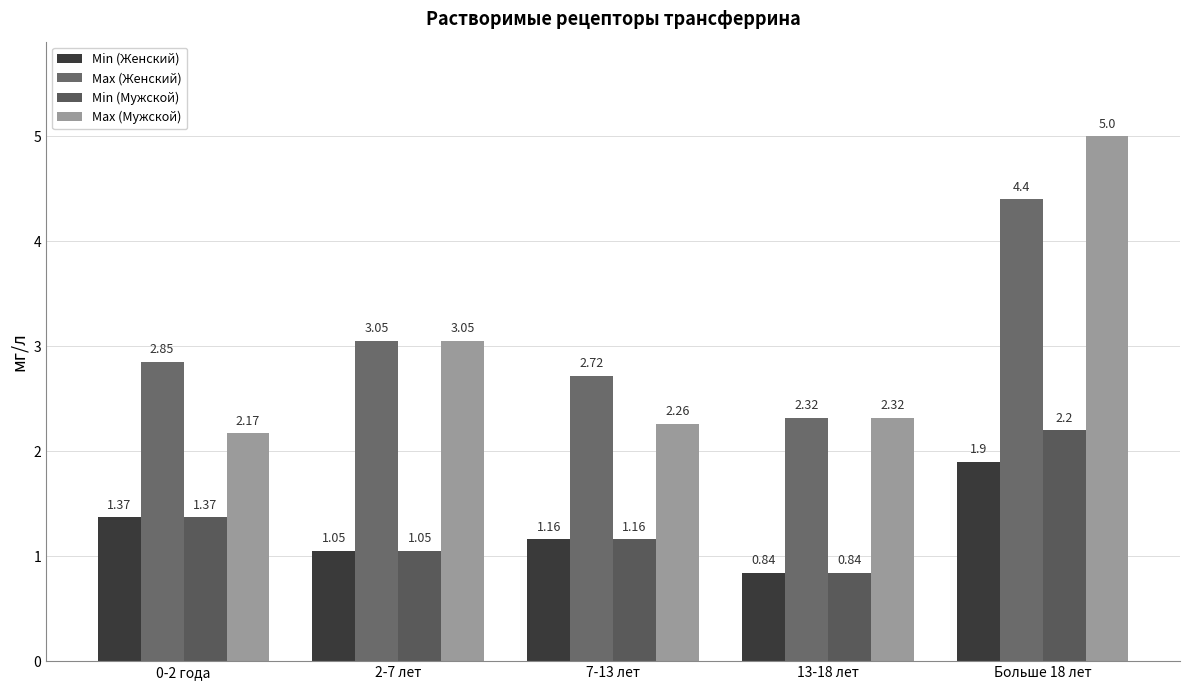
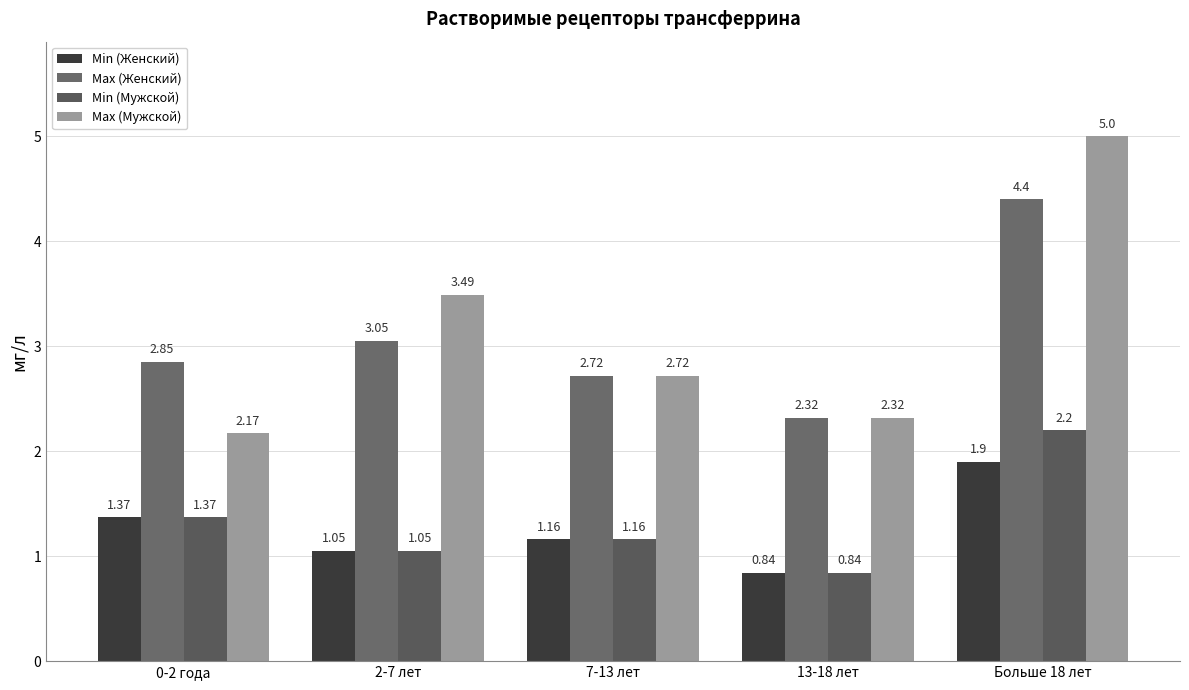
  {
    "Max (Мужской)": {
      "0-2 года": 2.17,
-     "2-7 лет": 3.05,
-     "7-13 лет": 2.26,
+     "2-7 лет": 3.49,
+     "7-13 лет": 2.72,
      "13-18 лет": 2.32,
      "Больше 18 лет": 5.0
    }
  }
